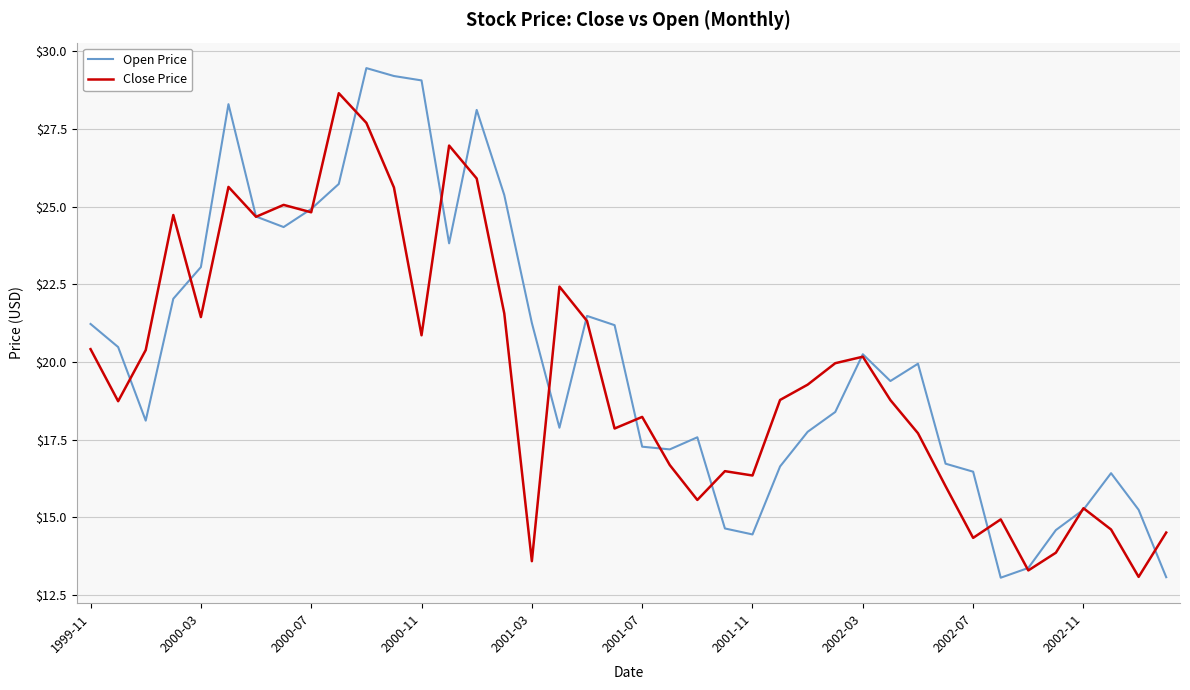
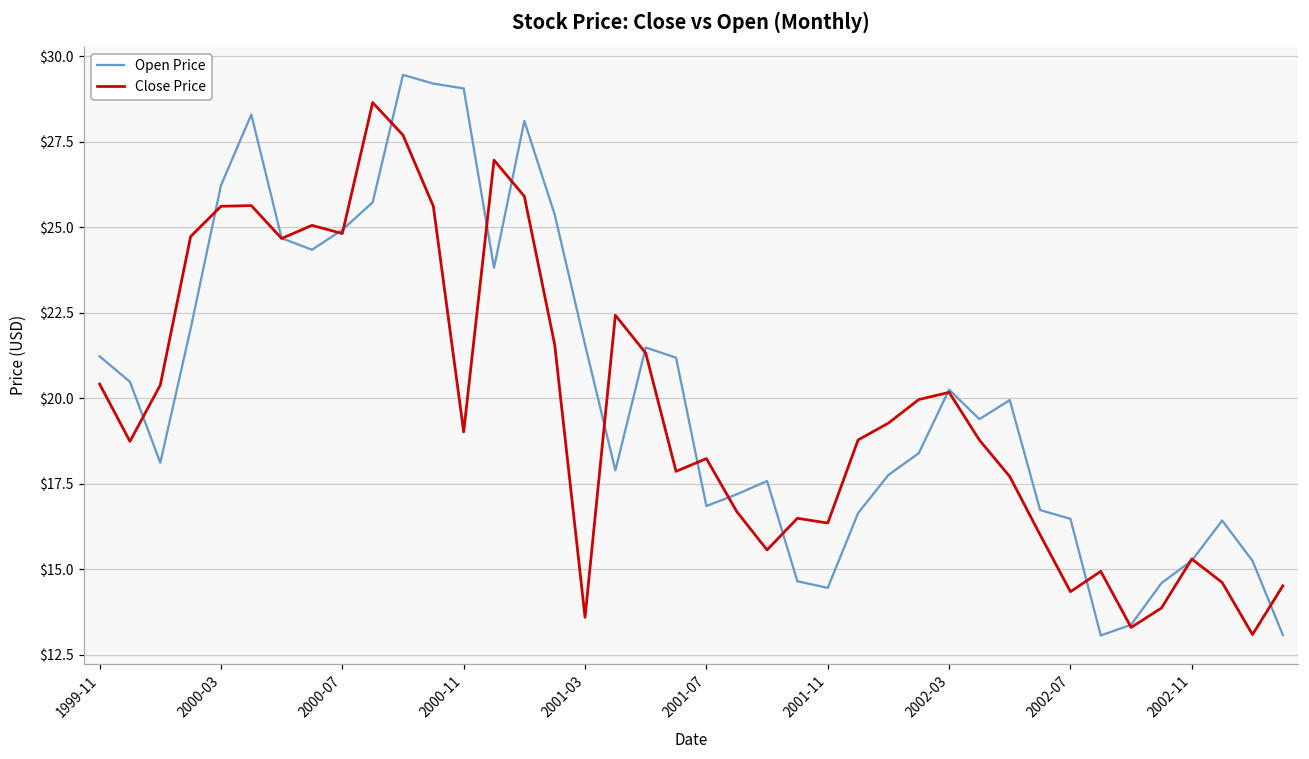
  {
    "Open Price": {
      "1999-11": "$21.2",
-     "2000-03": "$23.1",
+     "2000-03": "$26.2",
      "2000-07": "$24.9",
      "2000-11": "$29.1",
-     "2001-03": "$21.3",
-     "2001-07": "$17.3",
+     "2001-03": "$21.6",
+     "2001-07": "$16.8",
      "2001-11": "$14.5",
      "2002-07": "$16.5"
    },
    "Close Price": {
      "1999-11": "$20.4",
-     "2000-03": "$21.4",
+     "2000-03": "$25.6",
      "2000-07": "$24.8",
-     "2000-11": "$20.9",
+     "2000-11": "$19.0",
      "2001-03": "$13.6",
      "2001-07": "$18.2",
      "2001-11": "$16.4",
      "2002-07": "$14.3"
    }
  }
